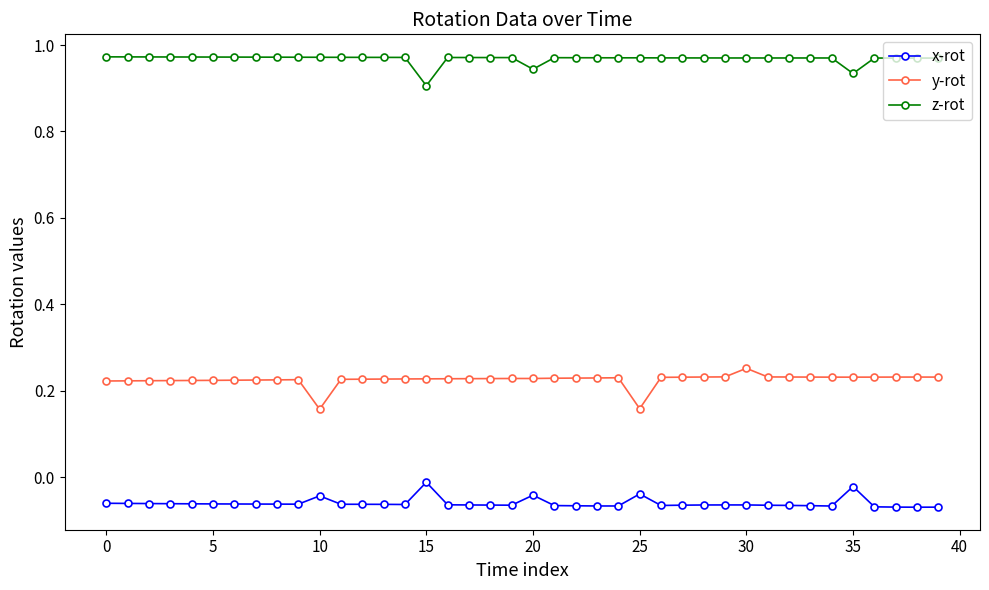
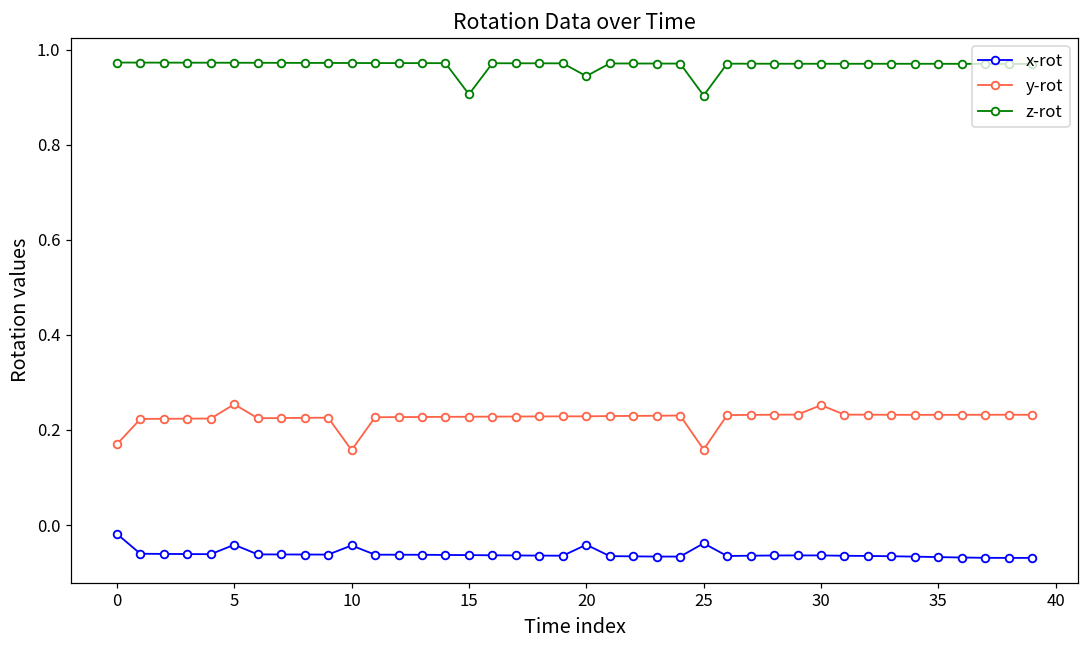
  {
    "x-rot": {
-     "0": -0.06,
-     "5": -0.06,
+     "0": -0.02,
+     "5": -0.04,
      "10": -0.04,
-     "15": -0.01,
+     "15": -0.06,
      "20": -0.04,
      "25": -0.04,
      "30": -0.06,
-     "35": -0.02
+     "35": -0.07
    },
    "y-rot": {
-     "0": 0.22,
-     "5": 0.22,
+     "0": 0.17,
+     "5": 0.25,
      "10": 0.16,
      "15": 0.23,
      "20": 0.23,
      "25": 0.16,
      "30": 0.25,
      "35": 0.23
    },
    "z-rot": {
      "0": 0.97,
      "5": 0.97,
      "10": 0.97,
      "15": 0.91,
      "20": 0.94,
-     "25": 0.97,
+     "25": 0.90,
      "30": 0.97,
-     "35": 0.93
+     "35": 0.97
    }
  }
